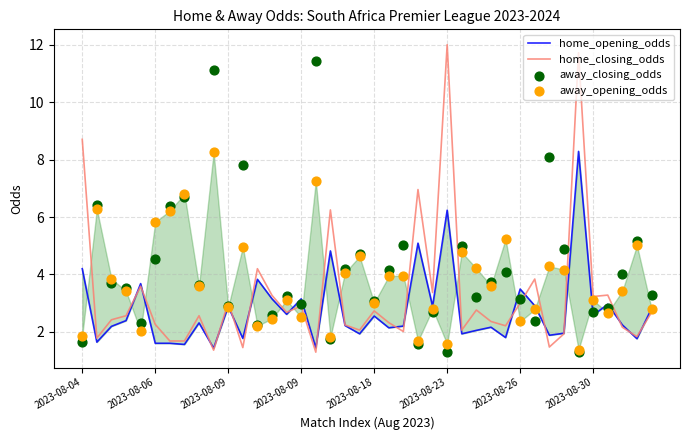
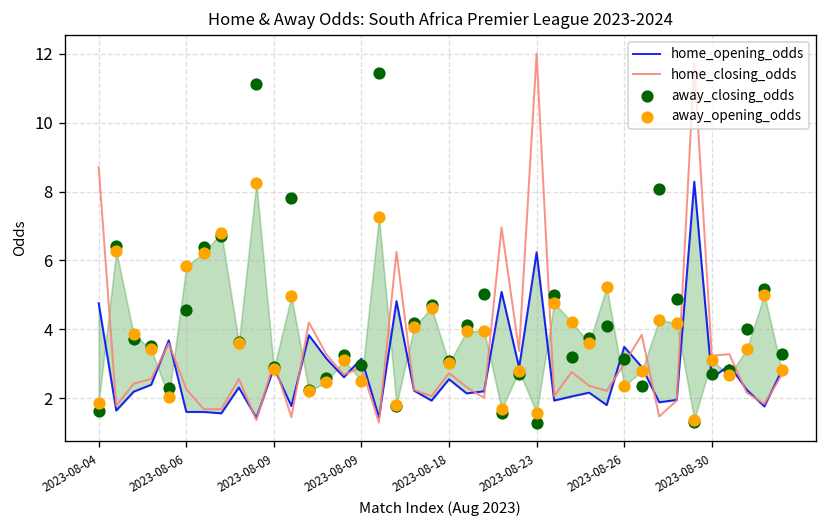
  {
    "home_opening_odds": {
-     "2023-08-04": 4.2
+     "2023-08-04": 4.8
    },
    "home_closing_odds": {
      "2023-08-04": 8.7
    }
  }
